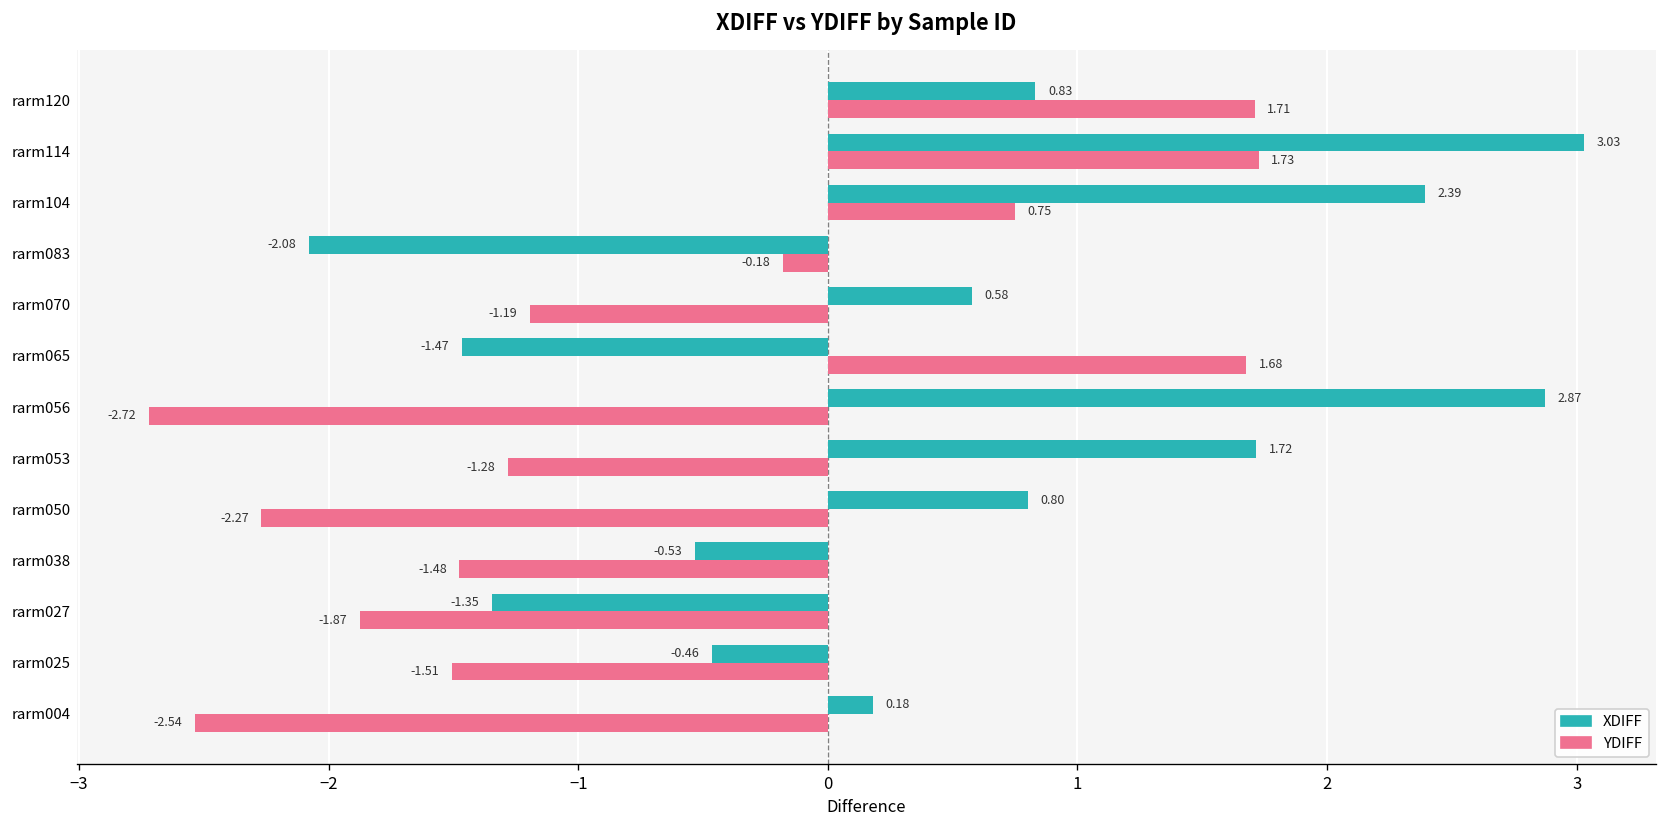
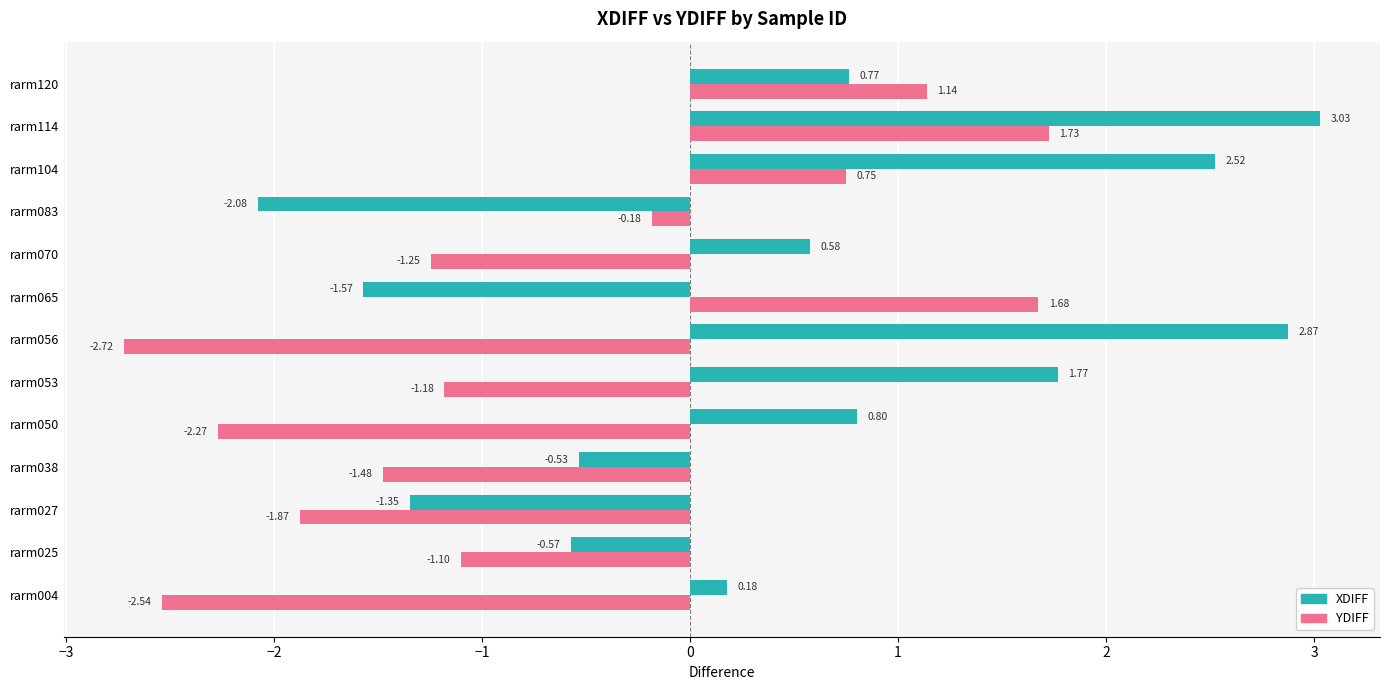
  {
    "XDIFF": {
-     "rarm120": 0.83,
+     "rarm120": 0.77,
      "rarm114": 3.03,
-     "rarm104": 2.39,
+     "rarm104": 2.52,
      "rarm083": -2.08,
      "rarm070": 0.58,
-     "rarm065": -1.47,
+     "rarm065": -1.57,
      "rarm056": 2.87,
-     "rarm053": 1.72,
+     "rarm053": 1.77,
      "rarm050": 0.80,
      "rarm038": -0.53,
      "rarm027": -1.35,
-     "rarm025": -0.46,
+     "rarm025": -0.57,
      "rarm004": 0.18
    },
    "YDIFF": {
-     "rarm120": 1.71,
+     "rarm120": 1.14,
      "rarm114": 1.73,
      "rarm104": 0.75,
      "rarm083": -0.18,
-     "rarm070": -1.19,
+     "rarm070": -1.25,
      "rarm065": 1.68,
      "rarm056": -2.72,
-     "rarm053": -1.28,
+     "rarm053": -1.18,
      "rarm050": -2.27,
      "rarm038": -1.48,
      "rarm027": -1.87,
-     "rarm025": -1.51,
+     "rarm025": -1.10,
      "rarm004": -2.54
    }
  }
